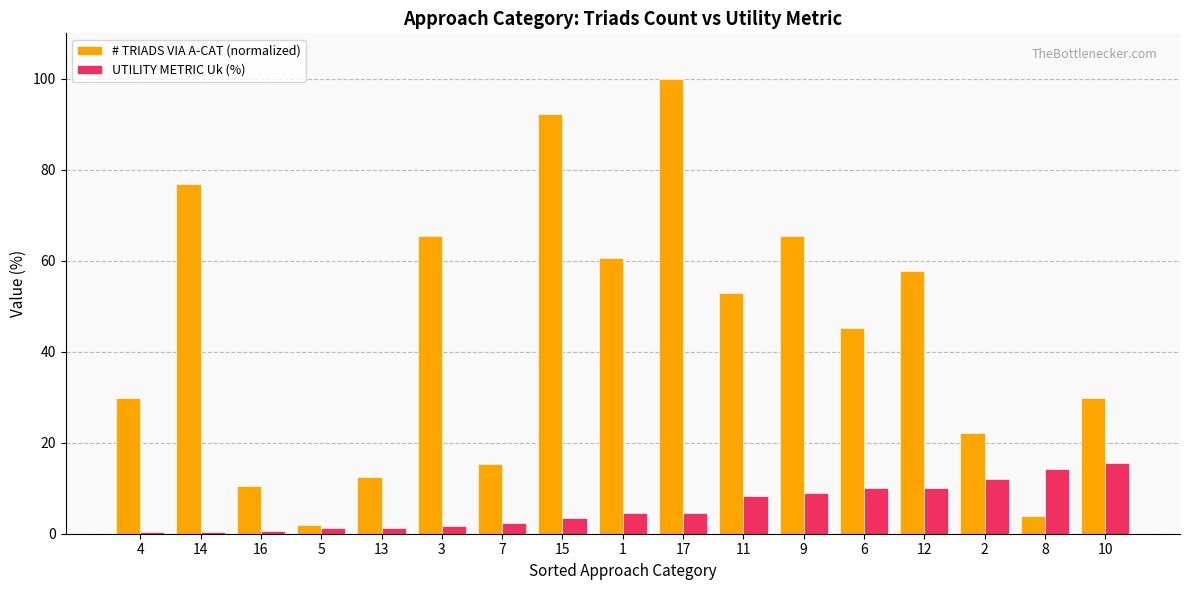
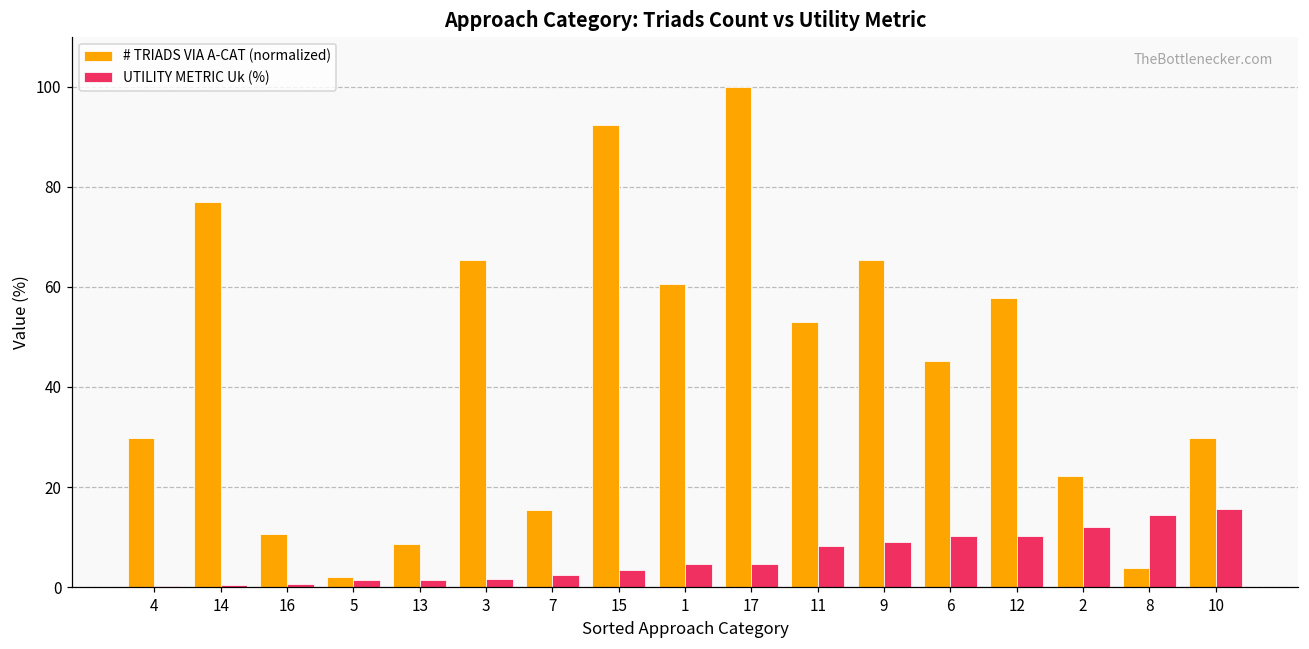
  {
    "# TRIADS VIA A-CAT (normalized)": {
      "4": 30,
      "14": 77,
      "16": 11,
      "5": 2,
-     "13": 13,
+     "13": 9,
      "3": 65,
      "7": 15,
      "15": 92,
      "1": 61,
      "17": 100,
      "11": 53,
      "9": 65,
      "6": 45,
      "12": 58,
      "2": 22,
      "8": 4,
      "10": 30
    },
    "UTILITY METRIC Uk (%)": {
      "16": 1,
      "5": 1,
      "13": 1,
      "3": 2,
      "7": 2,
      "15": 3,
      "1": 5,
      "17": 5,
      "11": 8,
      "9": 9,
      "6": 10,
      "12": 10,
      "2": 12,
      "8": 14,
      "10": 16
    }
  }
